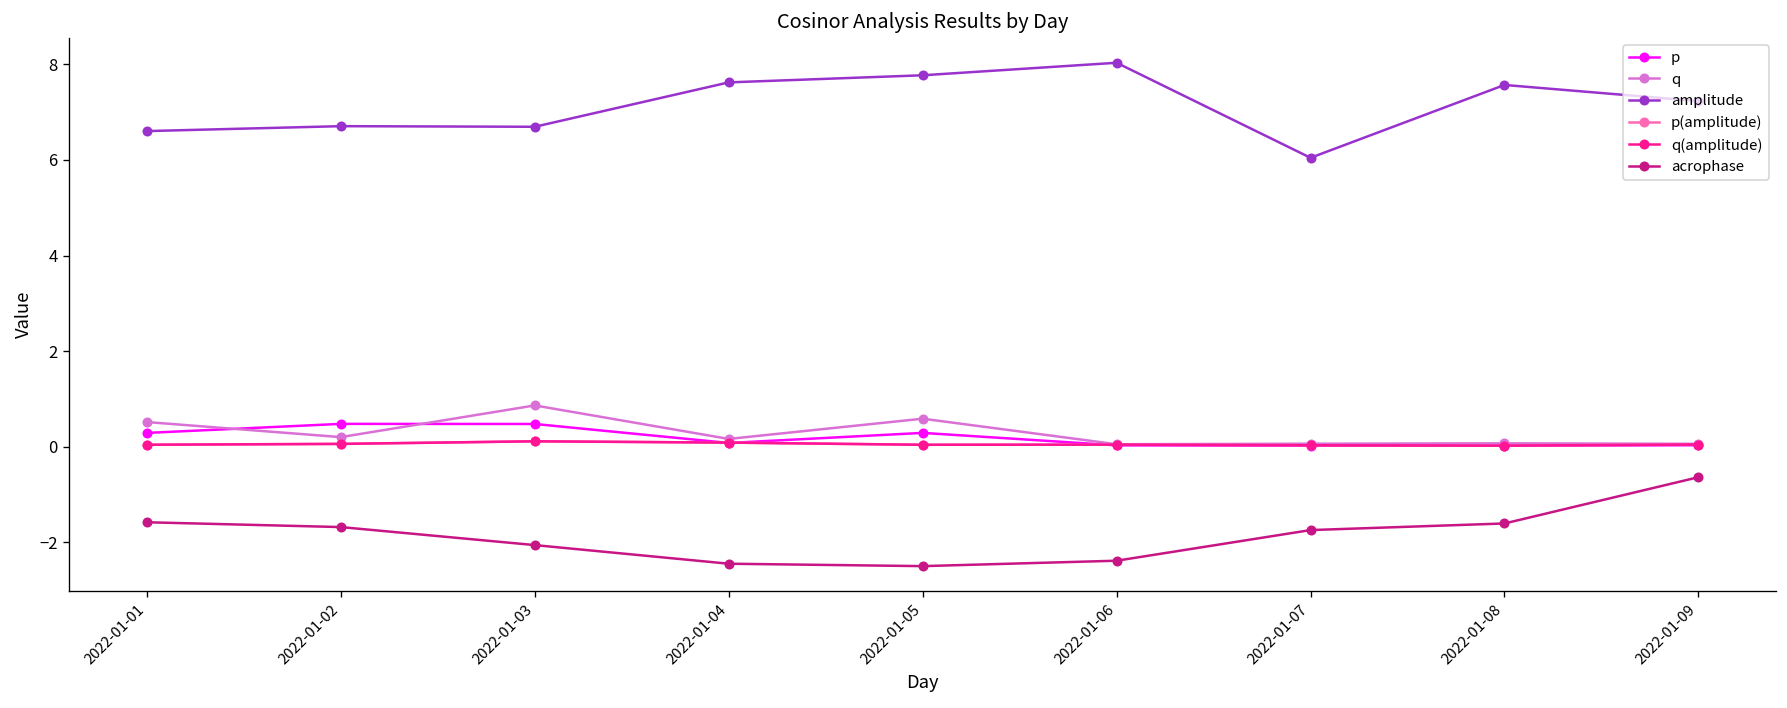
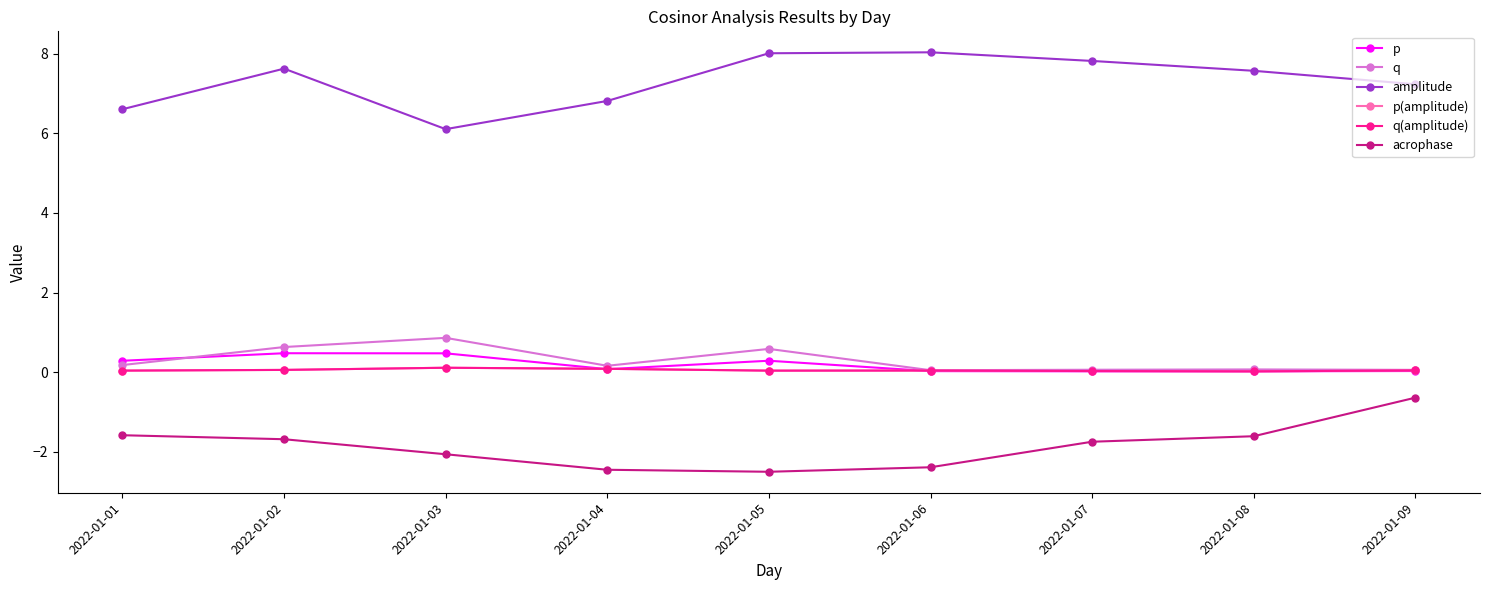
  {
    "p": {
      "2022-01-01": 0.3,
      "2022-01-02": 0.5,
      "2022-01-03": 0.5,
      "2022-01-05": 0.3
    },
    "q": {
-     "2022-01-01": 0.5,
-     "2022-01-02": 0.2,
+     "2022-01-01": 0.2,
+     "2022-01-02": 0.6,
      "2022-01-03": 0.9,
      "2022-01-04": 0.2,
      "2022-01-05": 0.6
    },
    "amplitude": {
      "2022-01-01": 6.6,
-     "2022-01-02": 6.7,
-     "2022-01-03": 6.7,
-     "2022-01-04": 7.6,
-     "2022-01-05": 7.8,
+     "2022-01-02": 7.6,
+     "2022-01-03": 6.1,
+     "2022-01-04": 6.8,
+     "2022-01-05": 8.0,
      "2022-01-06": 8.0,
-     "2022-01-07": 6.0,
+     "2022-01-07": 7.8,
      "2022-01-08": 7.6
    }
  }
